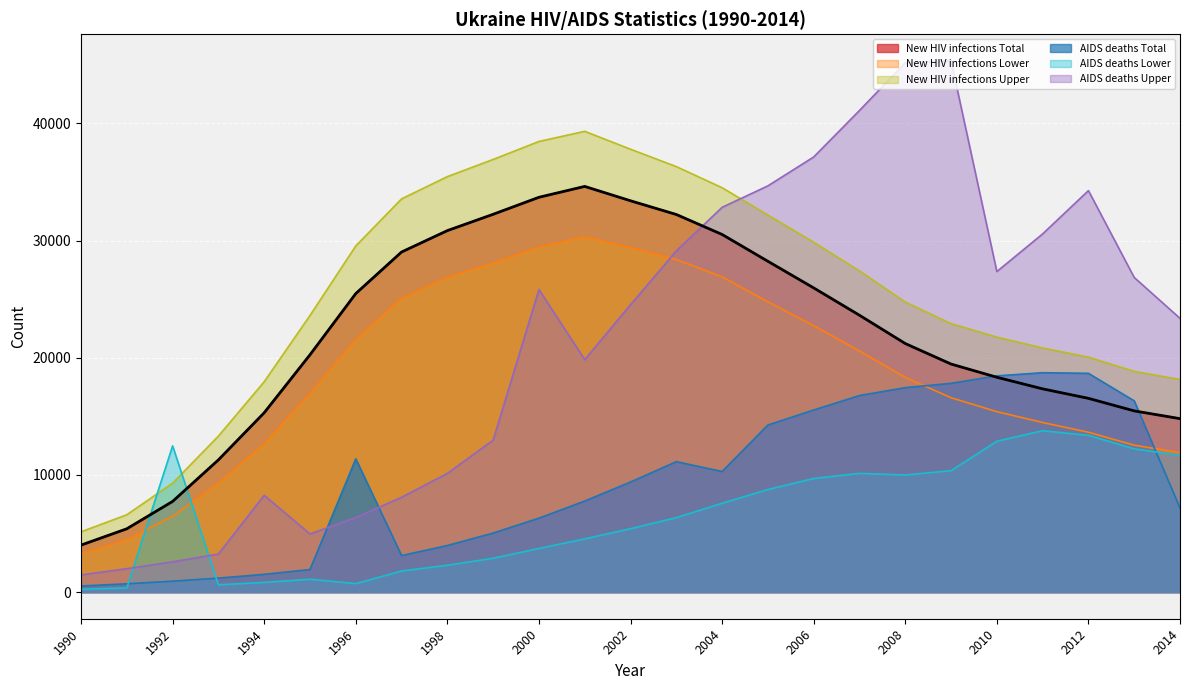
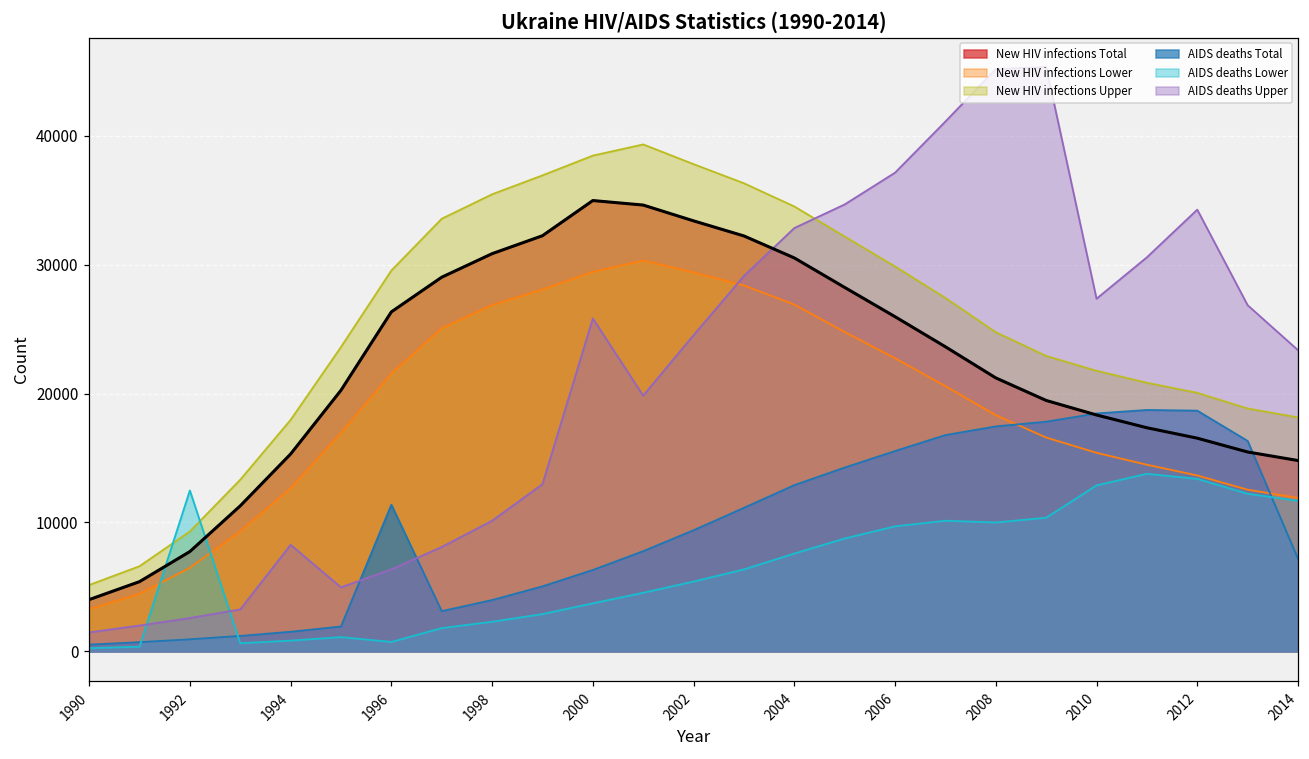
  {
    "New HIV infections Total": {
      "1990": 4000,
      "1992": 7700,
      "1994": 15300,
-     "1996": 25500,
+     "1996": 26300,
      "1998": 30800,
-     "2000": 33700,
+     "2000": 35000,
      "2002": 33400,
      "2004": 30500,
      "2006": 26000,
      "2008": 21200,
      "2012": 16500,
      "2014": 14800
    },
    "AIDS deaths Total": {
      "1990": 500,
      "1992": 900,
      "1994": 1500,
      "1996": 11400,
      "1998": 4000,
      "2000": 6300,
      "2002": 9400,
-     "2004": 10300,
+     "2004": 12900,
      "2006": 15500,
      "2008": 17500,
      "2012": 18700,
      "2014": 7200
    },
    "AIDS deaths Lower": {
      "1990": 200,
      "1992": 12500,
      "1994": 800,
      "1996": 700,
      "1998": 2300,
      "2000": 3700,
      "2002": 5400,
      "2004": 7600,
      "2006": 9700,
      "2008": 10000,
      "2010": 12900,
      "2012": 13400,
      "2014": 11700
    },
    "AIDS deaths Upper": {
      "1990": 1500,
      "1992": 2600,
      "1994": 8300,
      "1996": 6400,
      "1998": 10100,
      "2000": 25800,
      "2002": 24500,
      "2004": 32800,
      "2006": 37100,
      "2010": 27400,
      "2012": 34300,
      "2014": 23400
    }
  }
